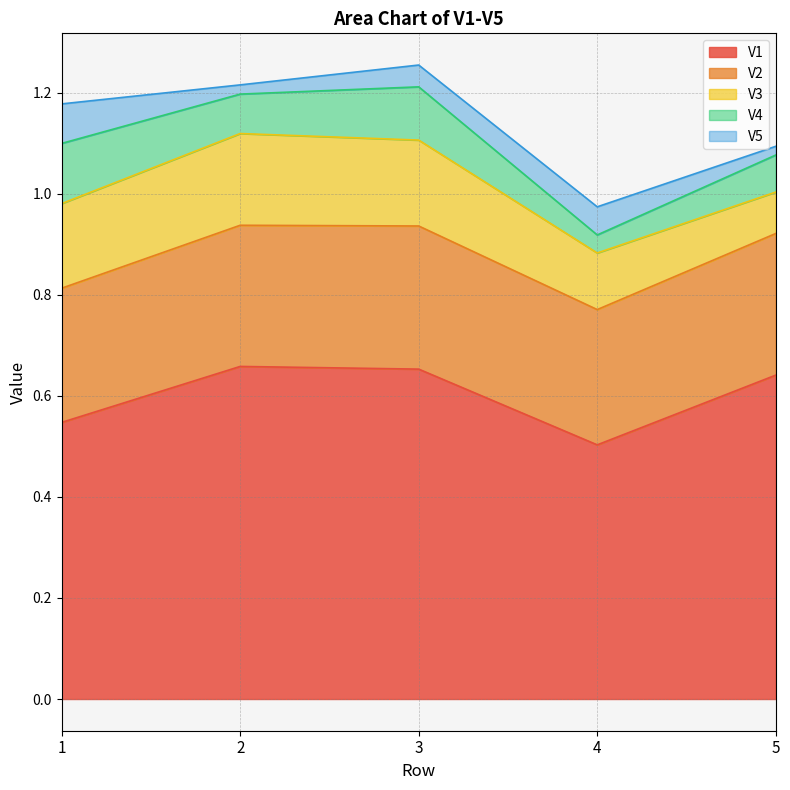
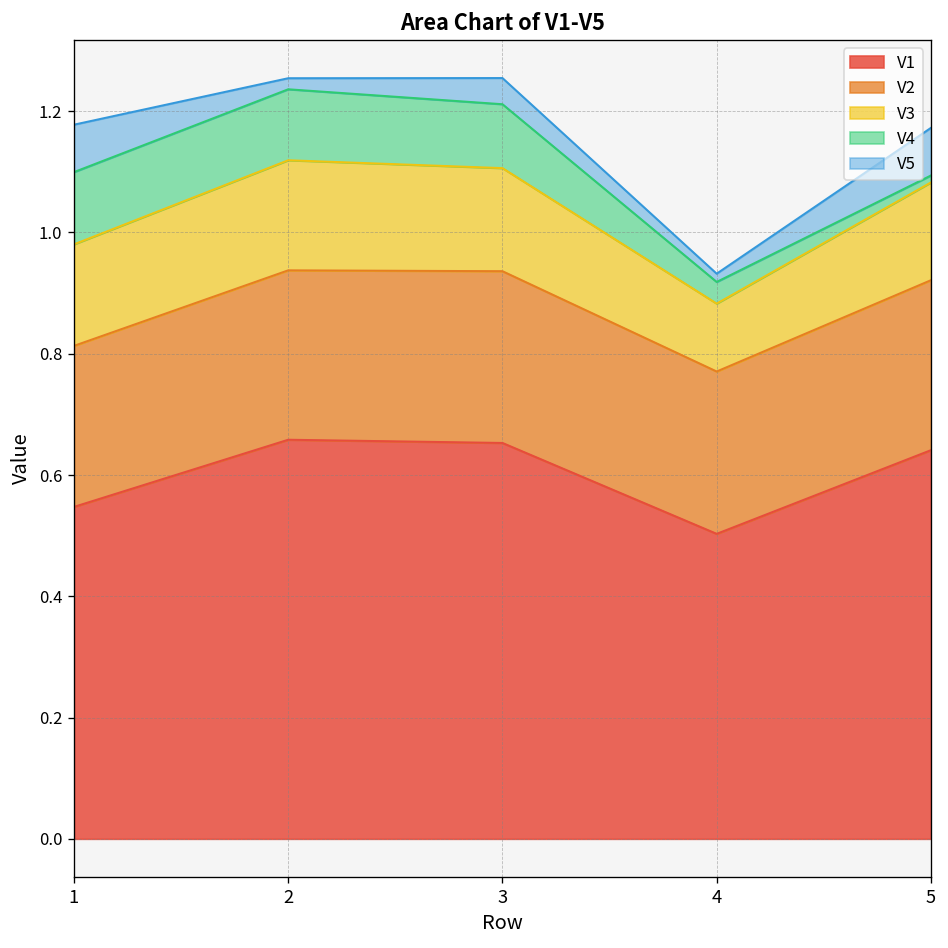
  {
    "V3": {
      "1": 0.17,
      "2": 0.18,
      "3": 0.17,
      "4": 0.11,
-     "5": 0.08
+     "5": 0.16
    },
    "V4": {
      "1": 0.12,
-     "2": 0.08,
+     "2": 0.12,
      "3": 0.11,
      "4": 0.04,
-     "5": 0.07
+     "5": 0.01
    },
    "V5": {
      "1": 0.08,
      "2": 0.02,
      "3": 0.04,
-     "4": 0.06,
-     "5": 0.02
+     "4": 0.01,
+     "5": 0.08
    }
  }
